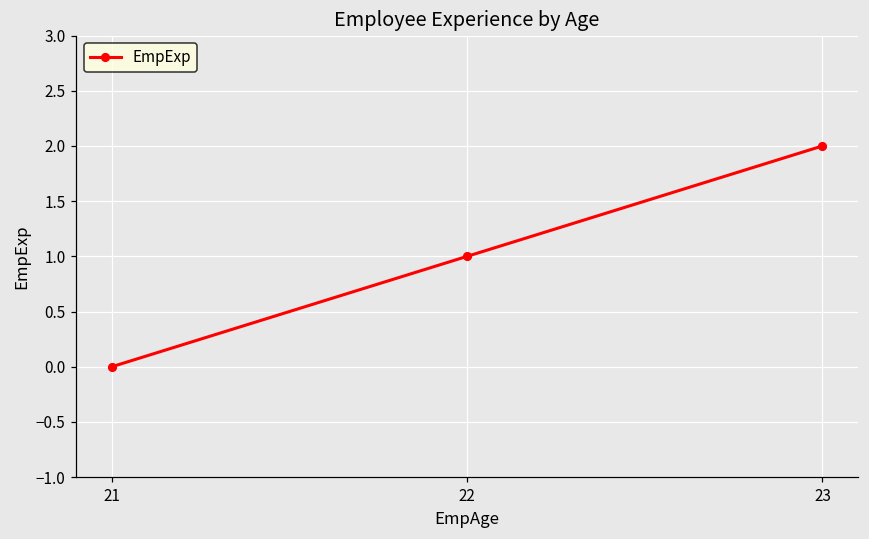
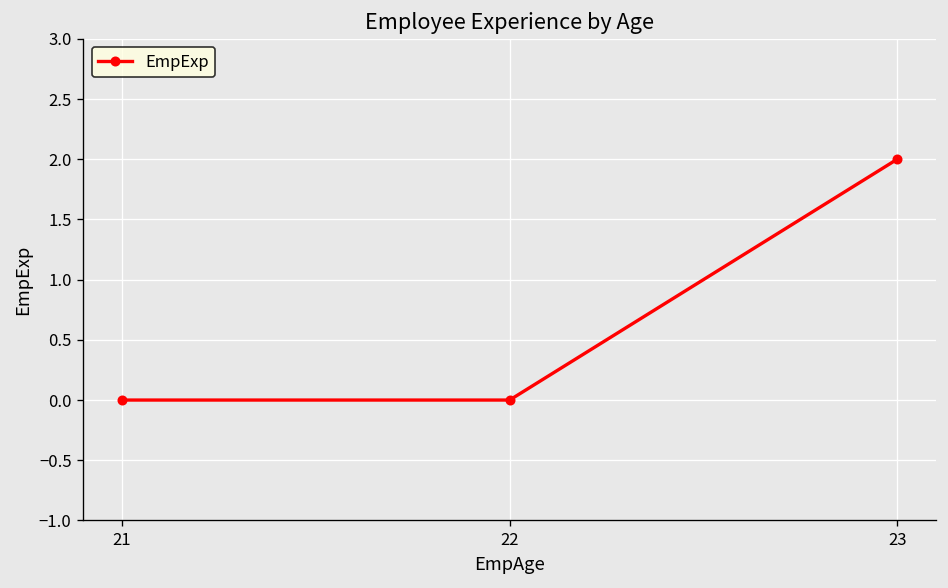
  {
    "21": 0,
-   "22": 1,
+   "22": 0,
    "23": 2
  }
